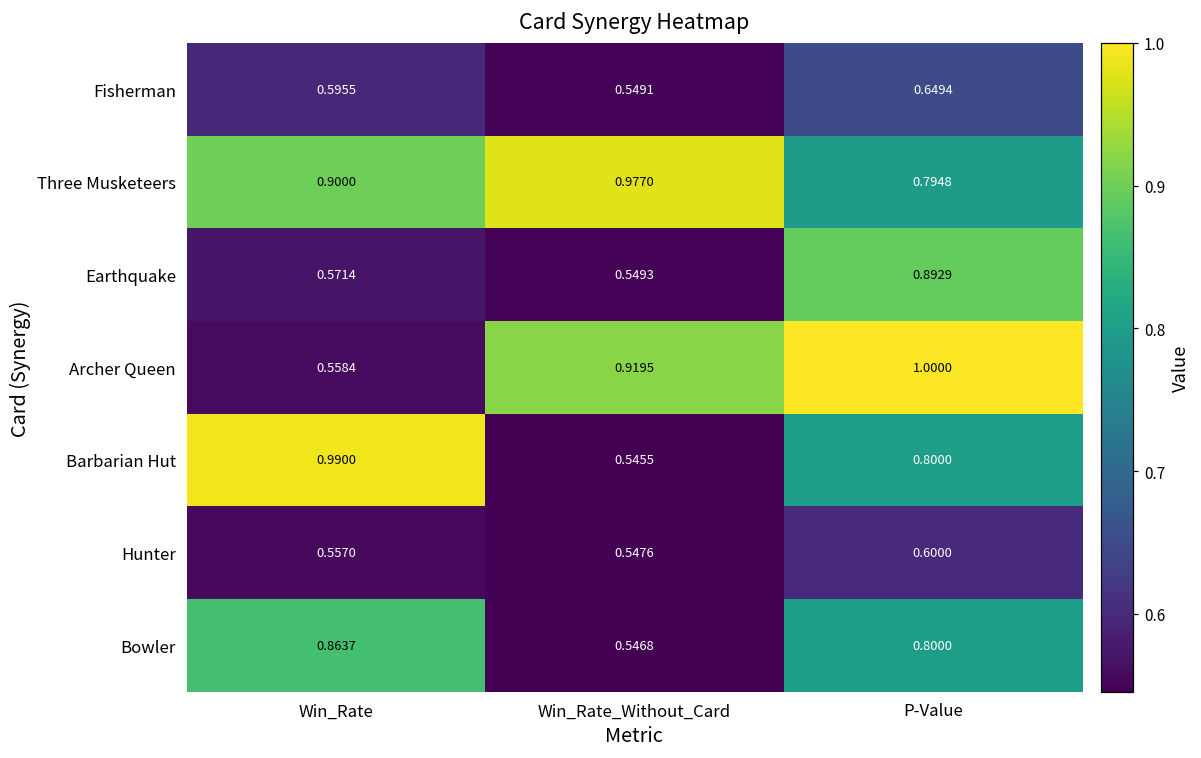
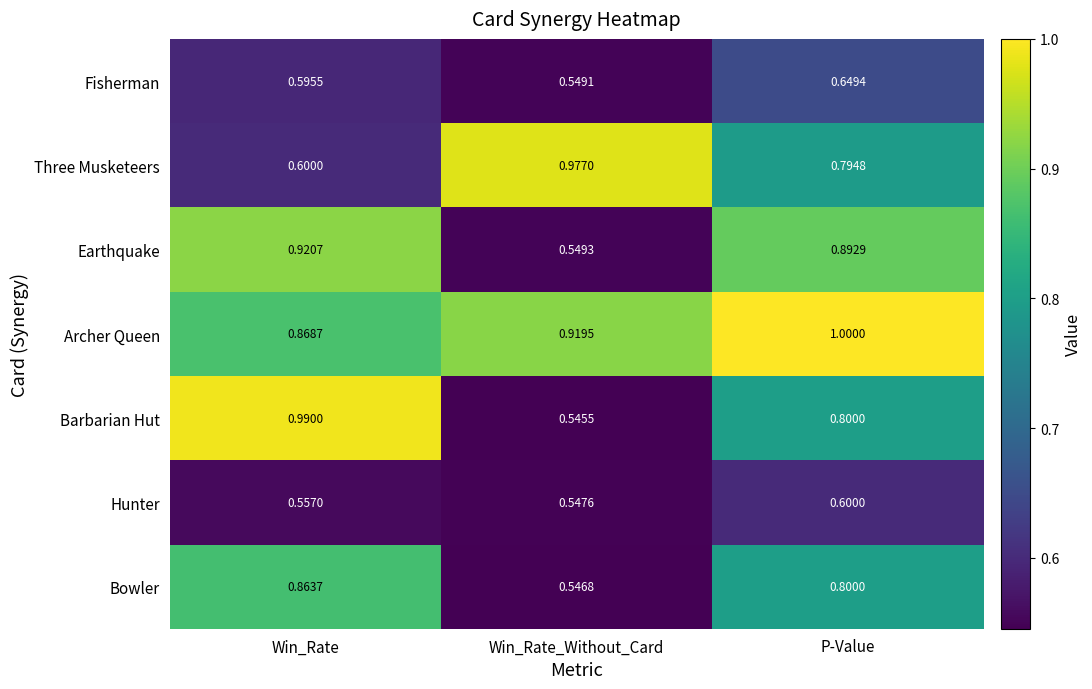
  {
    "Fisherman": {
      "Win_Rate": 0.5955,
      "Win_Rate_Without_Card": 0.5491,
      "P-Value": 0.6494
    },
    "Three Musketeers": {
-     "Win_Rate": 0.9000,
+     "Win_Rate": 0.6000,
      "Win_Rate_Without_Card": 0.9770,
      "P-Value": 0.7948
    },
    "Earthquake": {
-     "Win_Rate": 0.5714,
+     "Win_Rate": 0.9207,
      "Win_Rate_Without_Card": 0.5493,
      "P-Value": 0.8929
    },
    "Archer Queen": {
-     "Win_Rate": 0.5584,
+     "Win_Rate": 0.8687,
      "Win_Rate_Without_Card": 0.9195,
      "P-Value": 1.0000
    },
    "Barbarian Hut": {
      "Win_Rate": 0.9900,
      "Win_Rate_Without_Card": 0.5455,
      "P-Value": 0.8000
    },
    "Hunter": {
      "Win_Rate": 0.5570,
      "Win_Rate_Without_Card": 0.5476,
      "P-Value": 0.6000
    },
    "Bowler": {
      "Win_Rate": 0.8637,
      "Win_Rate_Without_Card": 0.5468,
      "P-Value": 0.8000
    }
  }
